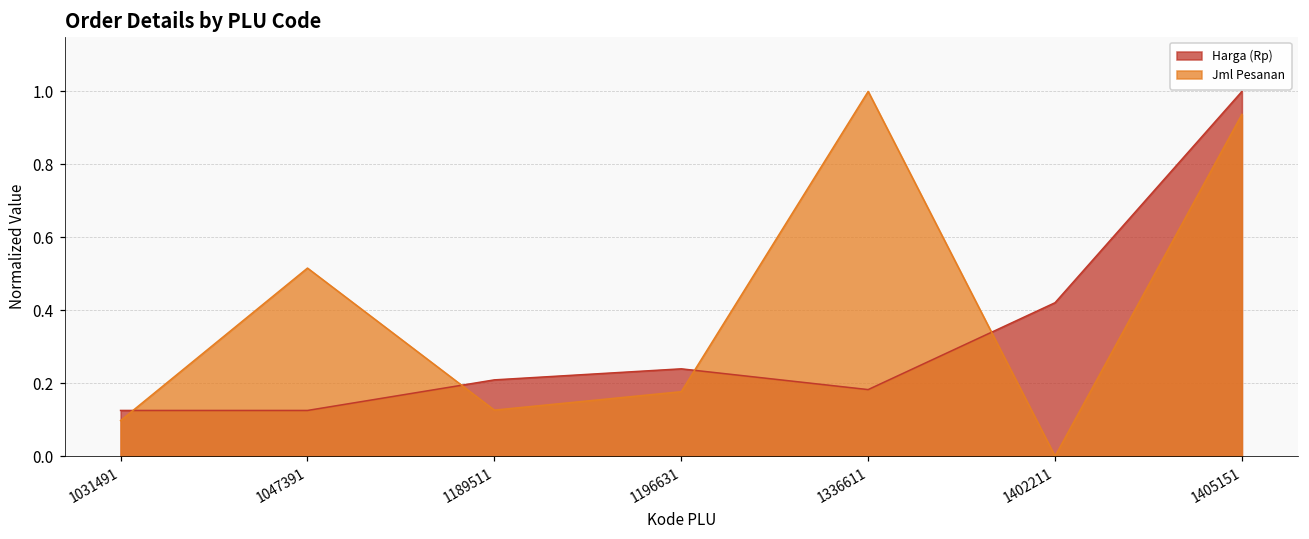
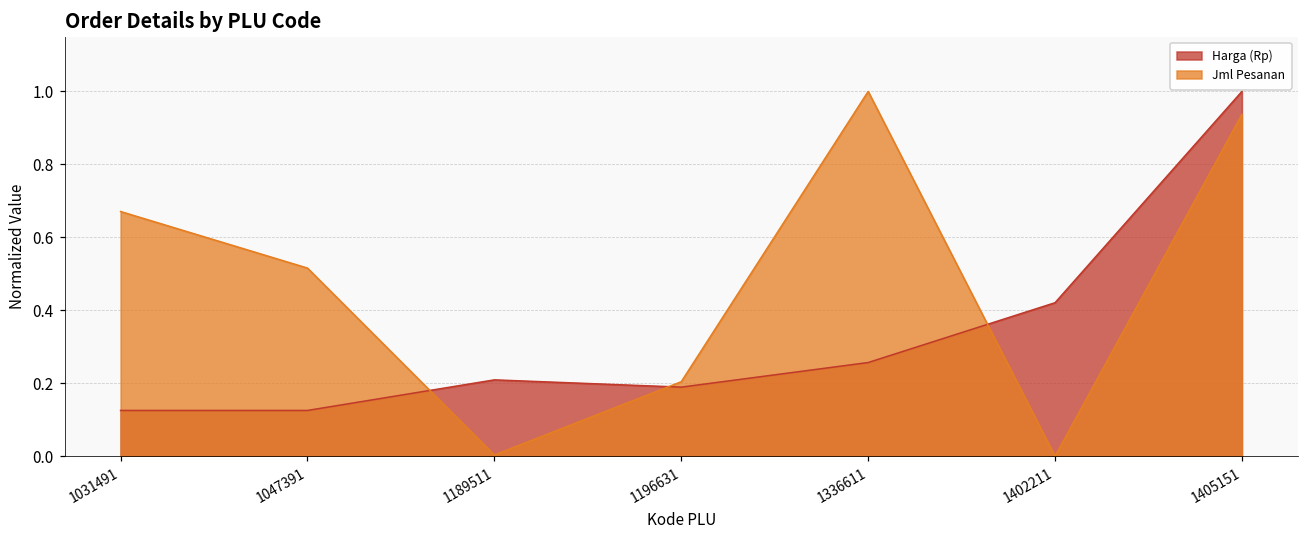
  {
    "Harga (Rp)": {
      "1031491": 0.13,
      "1047391": 0.13,
      "1189511": 0.21,
-     "1196631": 0.24,
-     "1336611": 0.18,
+     "1196631": 0.19,
+     "1336611": 0.26,
      "1402211": 0.42,
      "1405151": 1.00
    },
    "Jml Pesanan": {
-     "1031491": 0.10,
+     "1031491": 0.67,
      "1047391": 0.52,
-     "1189511": 0.13,
-     "1196631": 0.18,
+     "1189511": 0.00,
+     "1196631": 0.20,
      "1336611": 1.00,
      "1402211": 0.00,
      "1405151": 0.94
    }
  }
